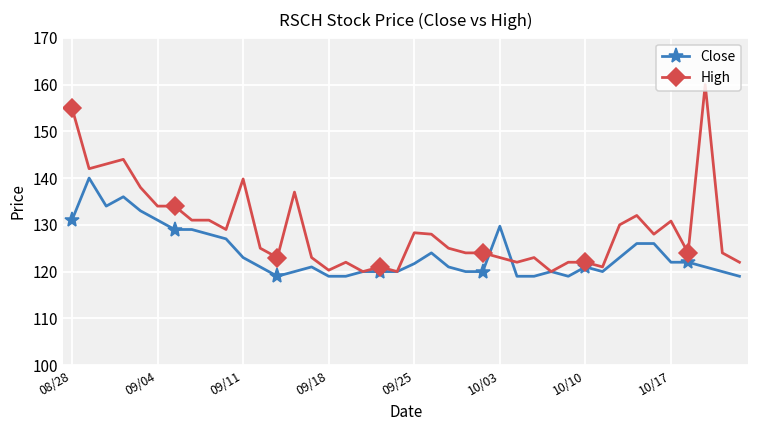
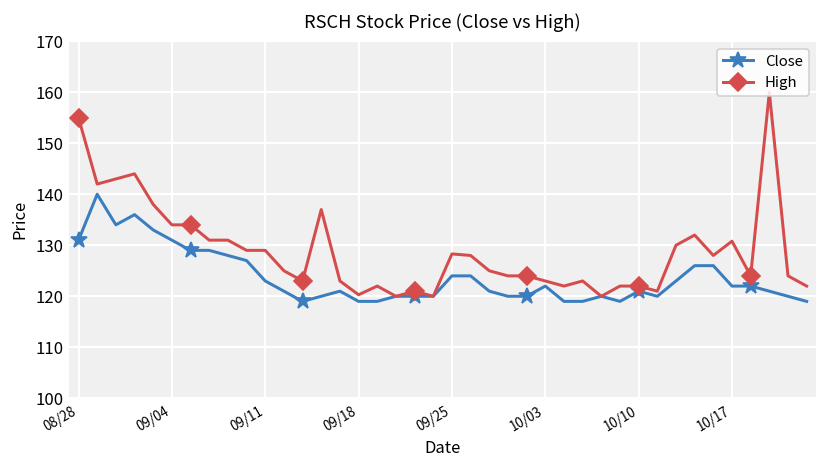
  {
    "Close": {
      "08/28": 131,
      "09/04": 131,
      "09/11": 123,
      "09/18": 119,
-     "09/25": 122,
-     "10/03": 130,
+     "09/25": 124,
+     "10/03": 122,
      "10/10": 121,
      "10/17": 122
    },
    "High": {
      "08/28": 155,
      "09/04": 134,
-     "09/11": 140,
+     "09/11": 129,
      "09/18": 120,
      "09/25": 128,
      "10/03": 123,
      "10/10": 122,
      "10/17": 131
    }
  }
